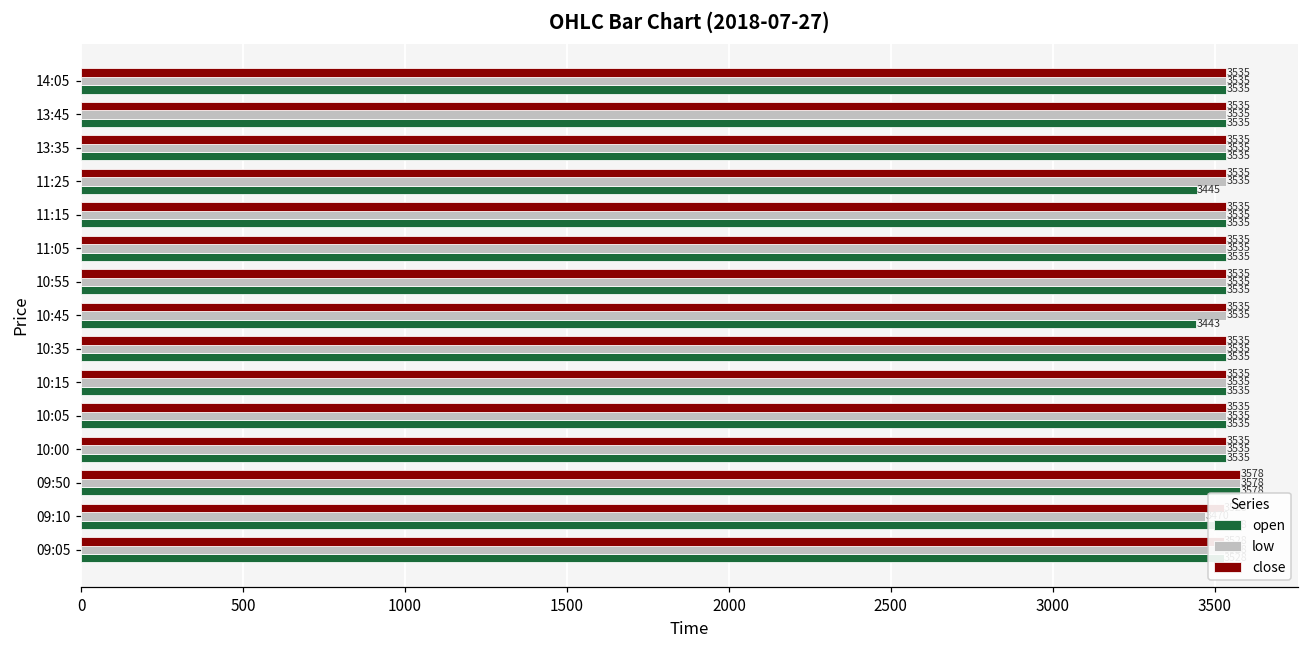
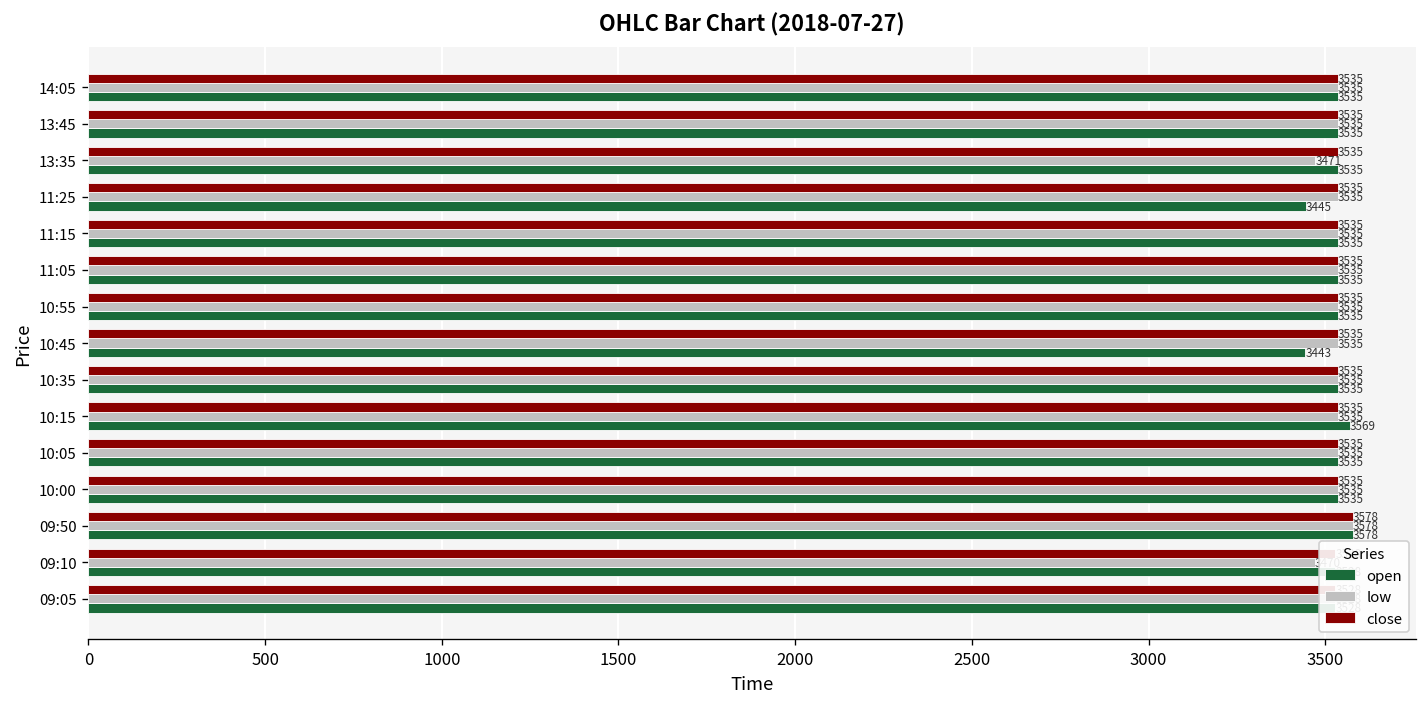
  {
    "open": {
      "11:25": 3445,
      "10:45": 3443,
-     "10:15": 3535
+     "10:15": 3569
    },
    "low": {
-     "13:35": 3535
+     "13:35": 3471
    }
  }
